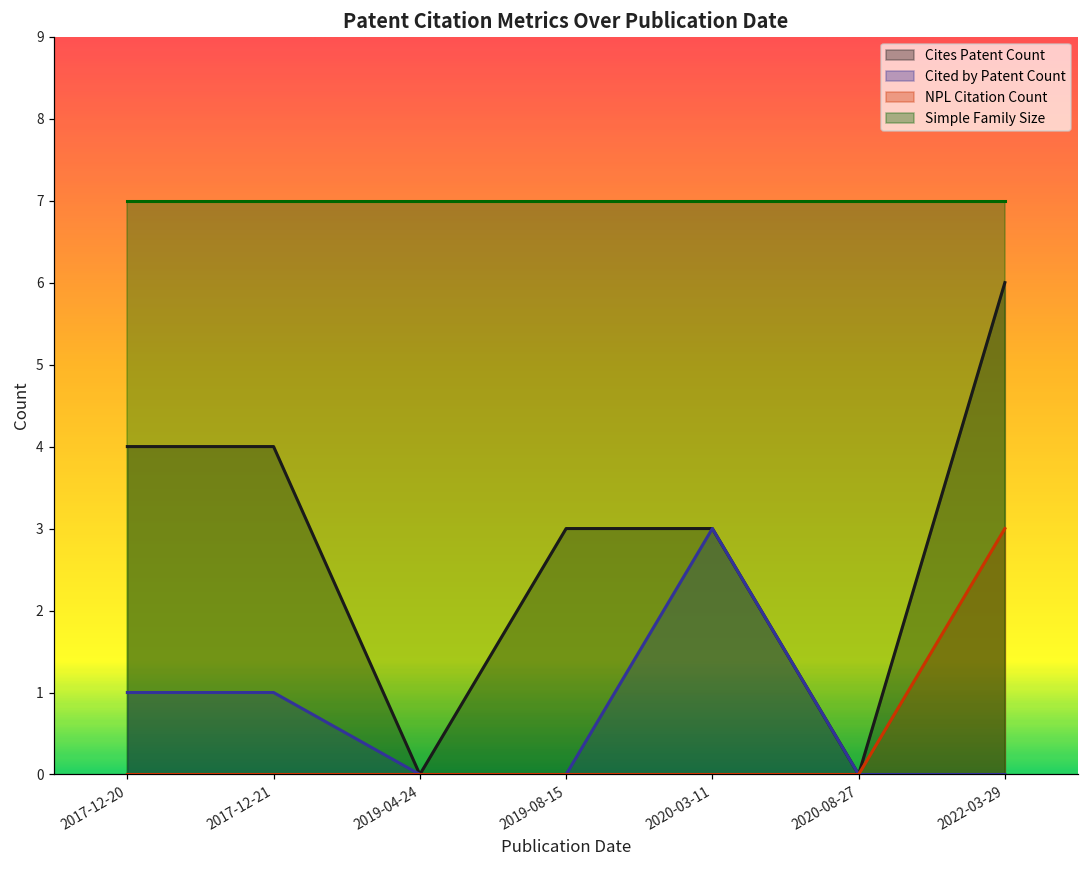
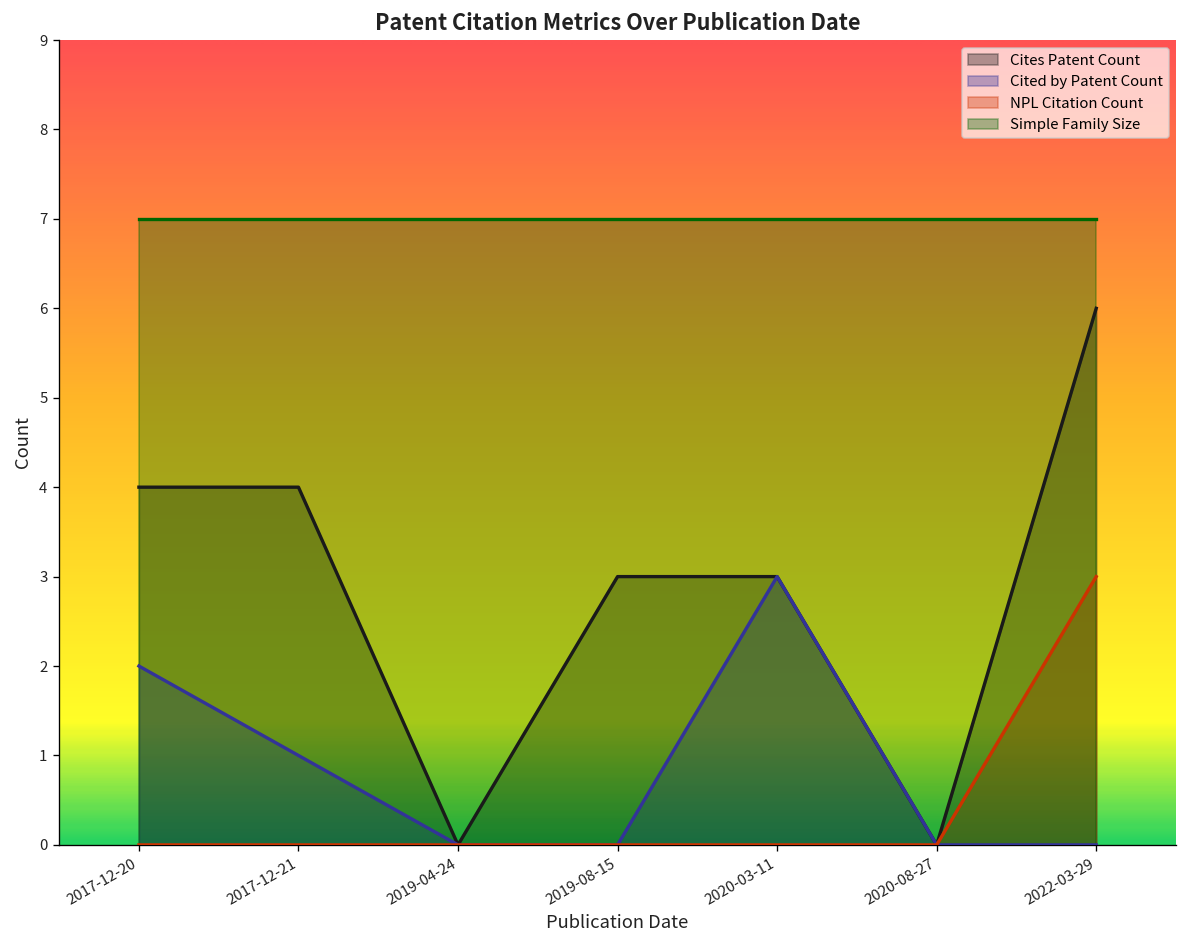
  {
    "Cited by Patent Count": {
-     "2017-12-20": 1,
+     "2017-12-20": 2,
      "2017-12-21": 1,
      "2022-03-29": 0
    },
    "NPL Citation Count": {
      "2017-12-20": 0,
      "2017-12-21": 0,
      "2020-03-11": 0,
      "2022-03-29": 3
    }
  }
